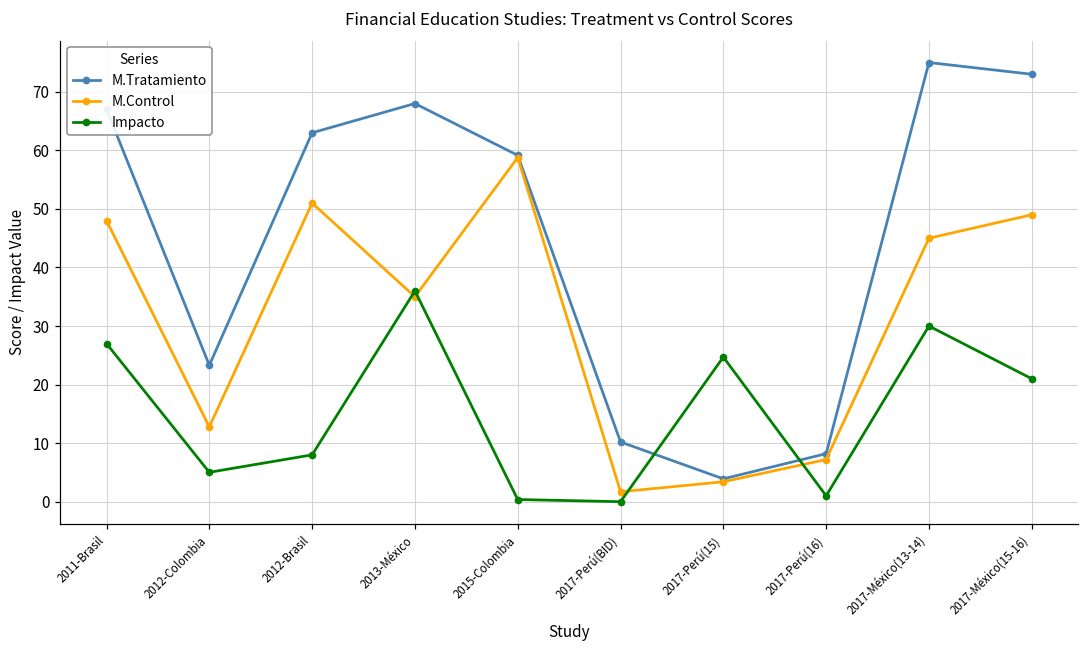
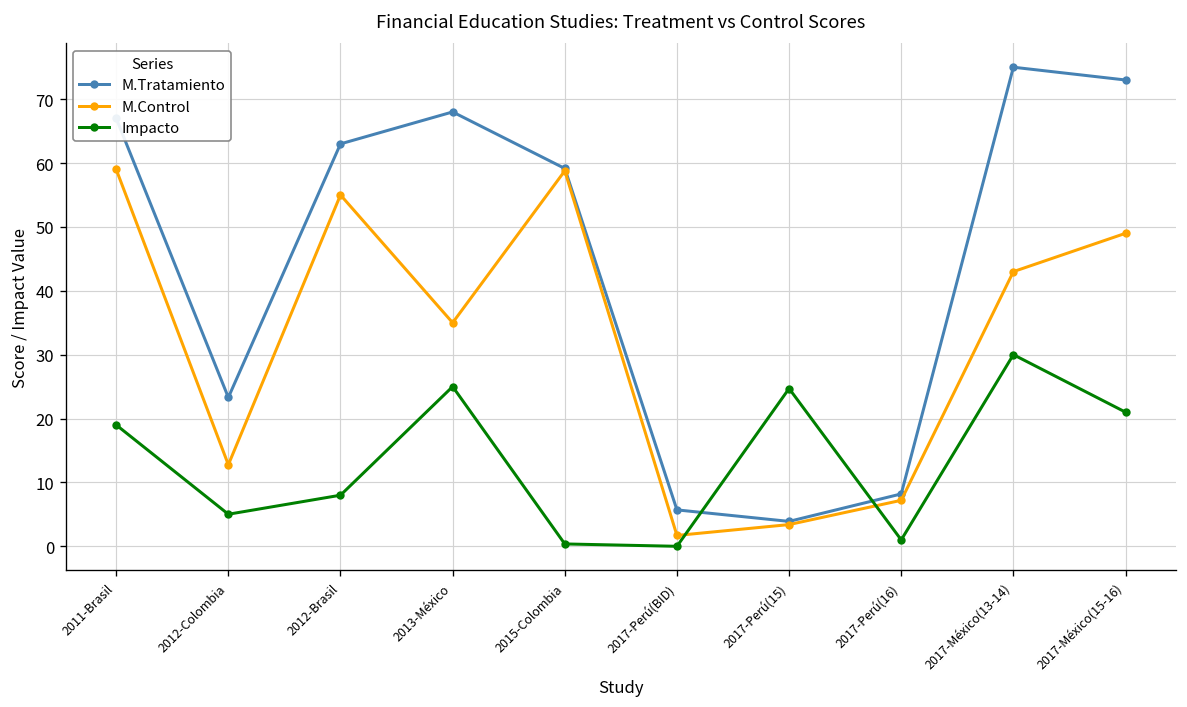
  {
    "M.Tratamiento": {
      "2012-Colombia": 23,
      "2012-Brasil": 63,
      "2013-México": 68,
-     "2017-Perú(BID)": 10,
+     "2017-Perú(BID)": 6,
      "2017-Perú(15)": 4,
      "2017-Perú(16)": 8,
      "2017-México(13-14)": 75,
      "2017-México(15-16)": 73
    },
    "M.Control": {
-     "2011-Brasil": 48,
+     "2011-Brasil": 59,
      "2012-Colombia": 13,
-     "2012-Brasil": 51,
+     "2012-Brasil": 55,
      "2013-México": 35,
      "2017-Perú(BID)": 2,
      "2017-Perú(15)": 3,
      "2017-Perú(16)": 7,
-     "2017-México(13-14)": 45,
+     "2017-México(13-14)": 43,
      "2017-México(15-16)": 49
    },
    "Impacto": {
-     "2011-Brasil": 27,
+     "2011-Brasil": 19,
      "2012-Colombia": 5,
      "2012-Brasil": 8,
-     "2013-México": 36,
+     "2013-México": 25,
      "2015-Colombia": 0,
      "2017-Perú(BID)": 0,
      "2017-Perú(15)": 25,
      "2017-Perú(16)": 1,
      "2017-México(13-14)": 30,
      "2017-México(15-16)": 21
    }
  }
